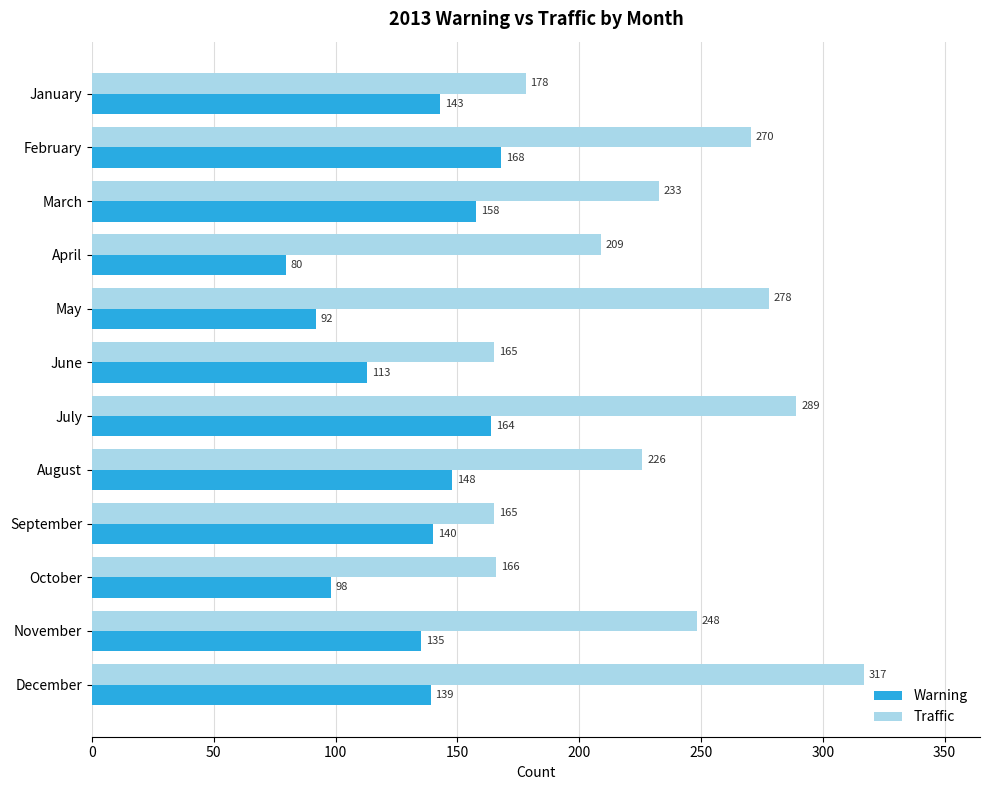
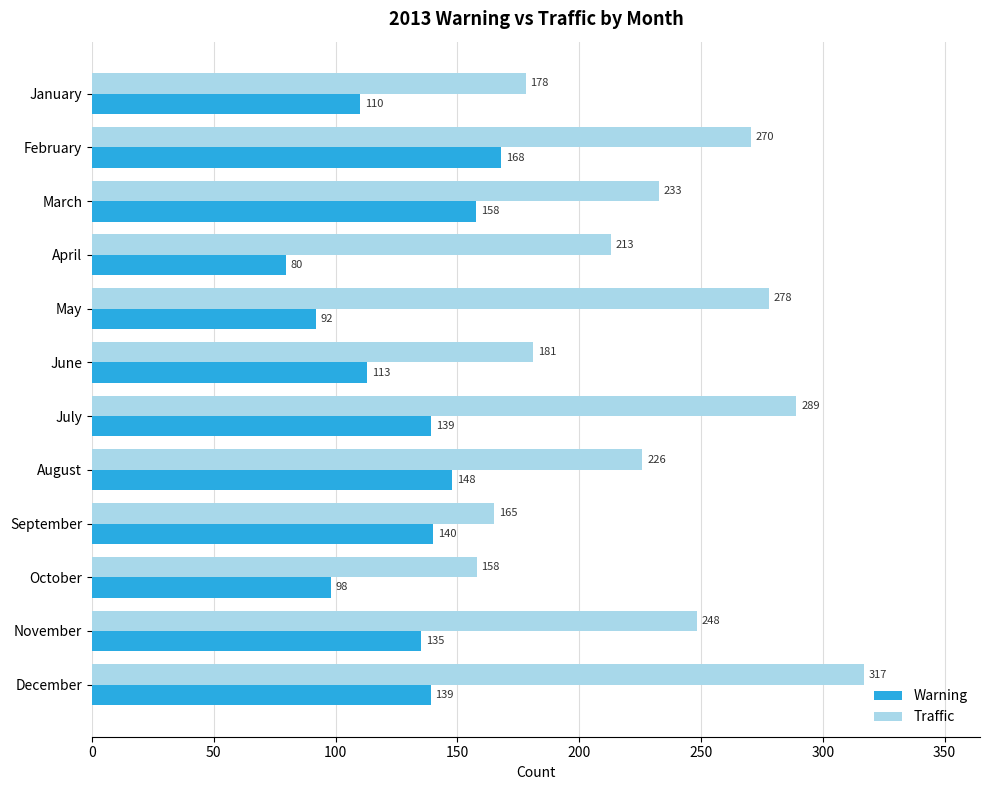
  {
    "Warning": {
-     "January": 143,
+     "January": 110,
      "February": 168,
      "March": 158,
      "April": 80,
      "May": 92,
      "June": 113,
-     "July": 164,
+     "July": 139,
      "August": 148,
      "September": 140,
      "October": 98,
      "November": 135,
      "December": 139
    },
    "Traffic": {
      "January": 178,
      "February": 270,
      "March": 233,
-     "April": 209,
+     "April": 213,
      "May": 278,
-     "June": 165,
+     "June": 181,
      "July": 289,
      "August": 226,
      "September": 165,
-     "October": 166,
+     "October": 158,
      "November": 248,
      "December": 317
    }
  }
